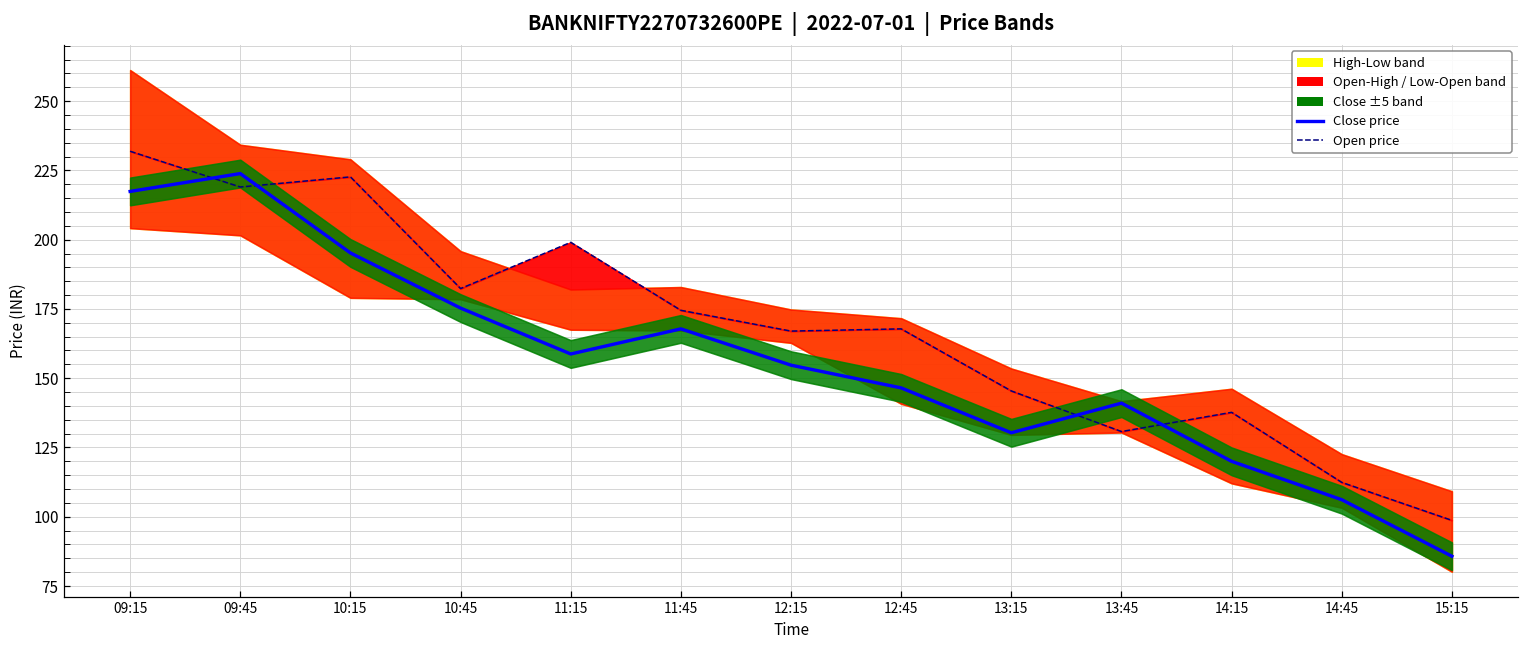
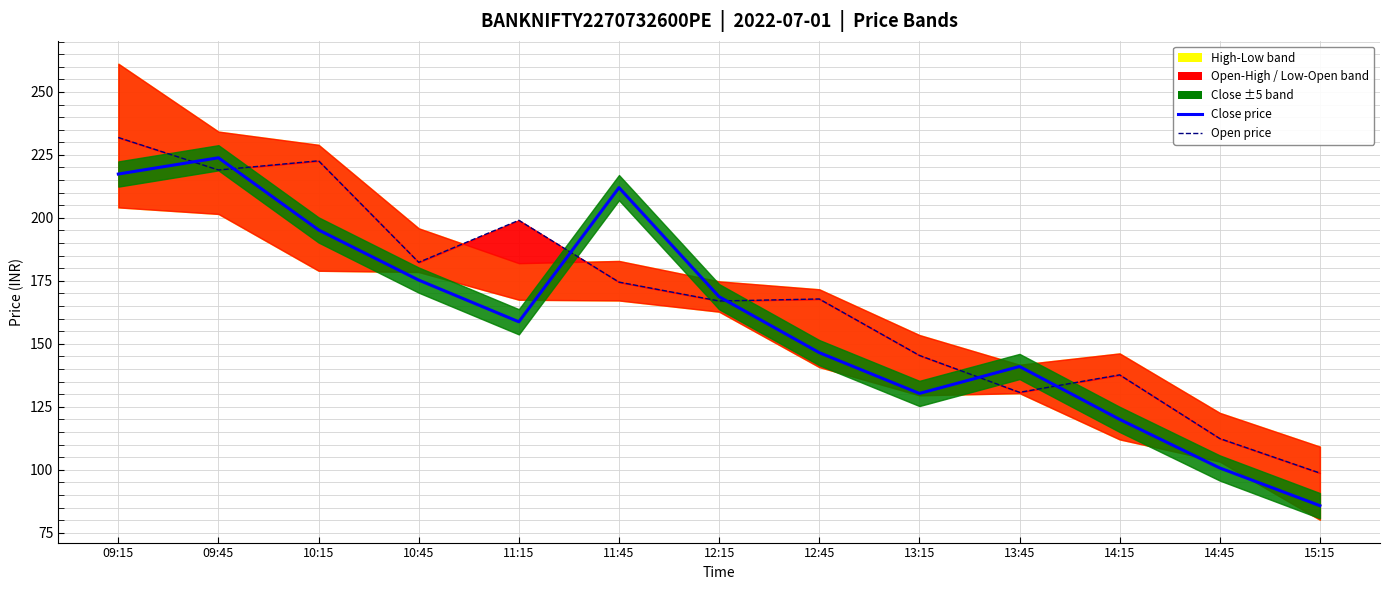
  {
    "Close price": {
      "09:15": 217,
      "09:45": 224,
      "10:15": 195,
      "10:45": 175,
      "11:15": 159,
-     "11:45": 168,
-     "12:15": 155,
+     "11:45": 212,
+     "12:15": 169,
      "12:45": 147,
      "13:15": 130,
      "14:15": 120,
-     "14:45": 106,
+     "14:45": 101,
      "15:15": 86
    },
    "Open price": {
      "09:15": 232,
      "09:45": 219,
      "10:15": 223,
      "10:45": 182,
      "11:45": 175,
      "12:15": 167,
      "12:45": 168,
      "13:15": 145,
      "13:45": 131,
      "14:15": 138,
      "14:45": 112,
      "15:15": 99
    }
  }
